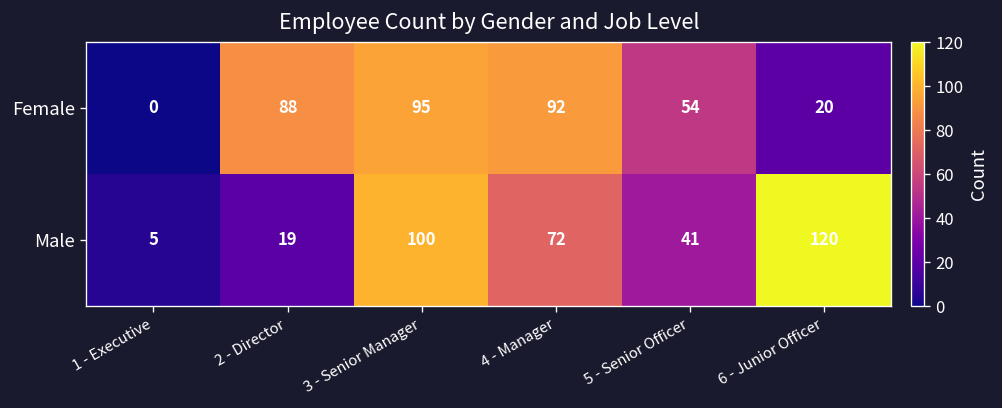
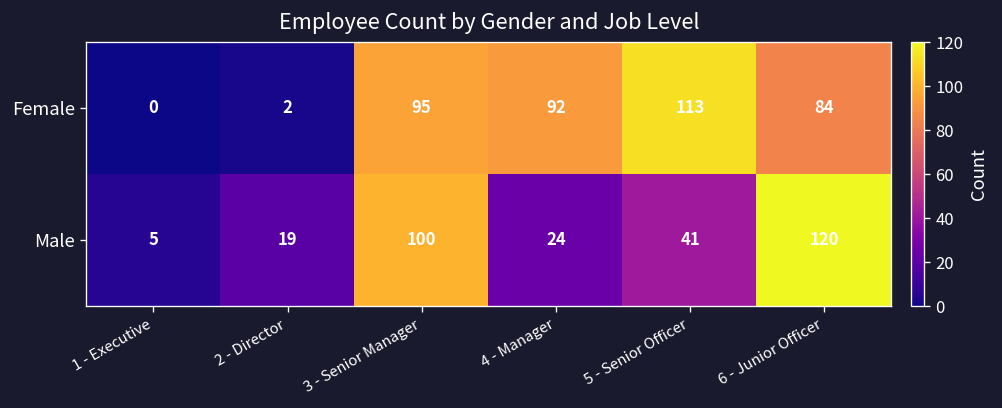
  {
    "Female": {
      "1 - Executive": 0,
-     "2 - Director": 88,
+     "2 - Director": 2,
      "3 - Senior Manager": 95,
      "4 - Manager": 92,
-     "5 - Senior Officer": 54,
-     "6 - Junior Officer": 20
+     "5 - Senior Officer": 113,
+     "6 - Junior Officer": 84
    },
    "Male": {
      "1 - Executive": 5,
      "2 - Director": 19,
      "3 - Senior Manager": 100,
-     "4 - Manager": 72,
+     "4 - Manager": 24,
      "5 - Senior Officer": 41,
      "6 - Junior Officer": 120
    }
  }
